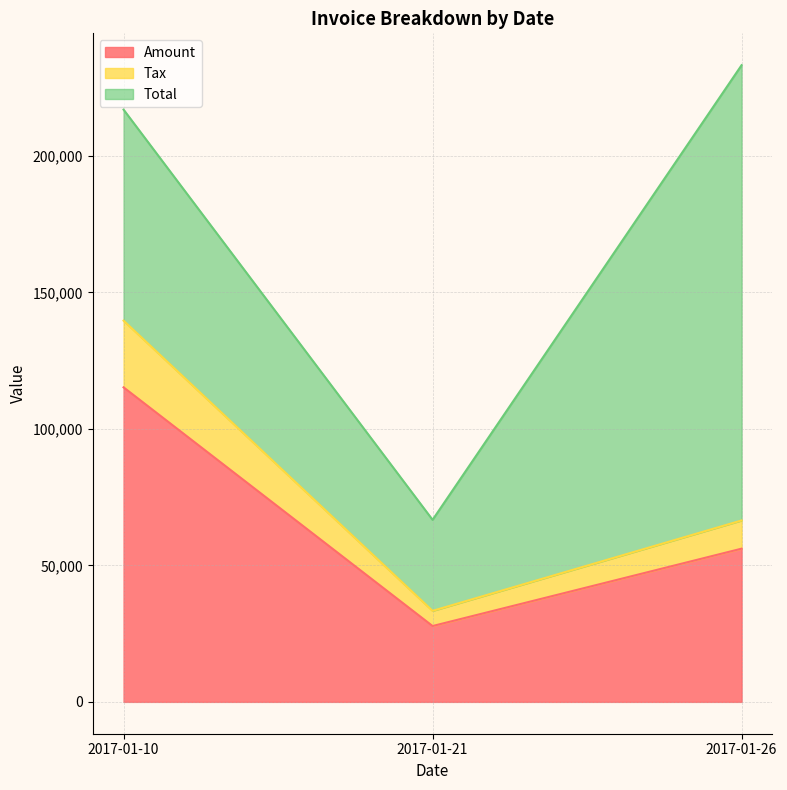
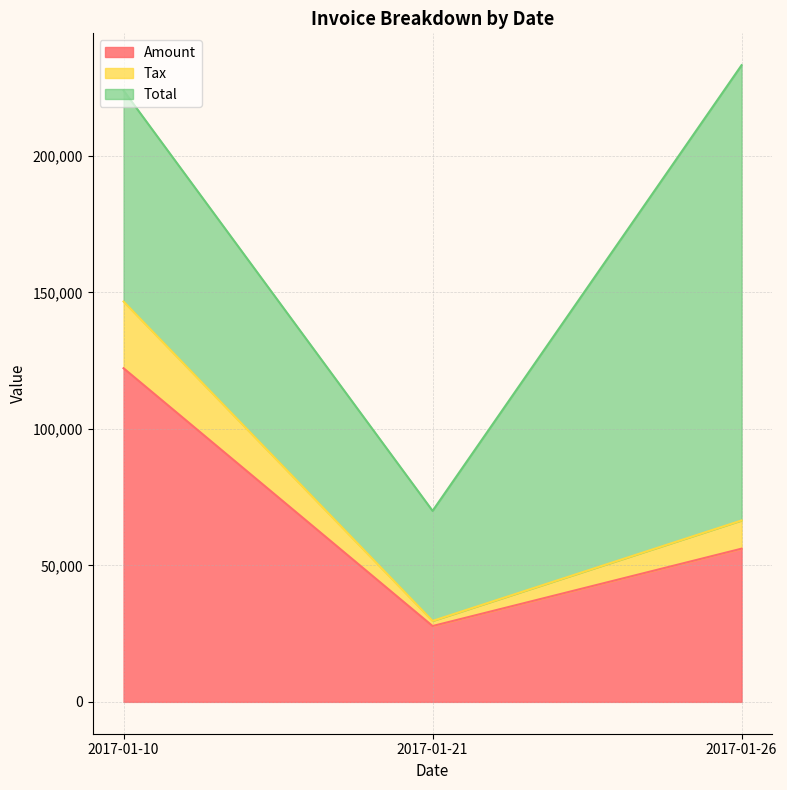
  {
    "Amount": {
-     "2017-01-10": "115,000",
+     "2017-01-10": "122,000",
      "2017-01-21": "28,000",
      "2017-01-26": "56,000"
    },
    "Tax": {
      "2017-01-10": "24,000",
-     "2017-01-21": "6,000",
+     "2017-01-21": "2,000",
      "2017-01-26": "10,000"
    },
    "Total": {
-     "2017-01-21": "33,000",
+     "2017-01-21": "40,000",
      "2017-01-26": "167,000"
    }
  }
